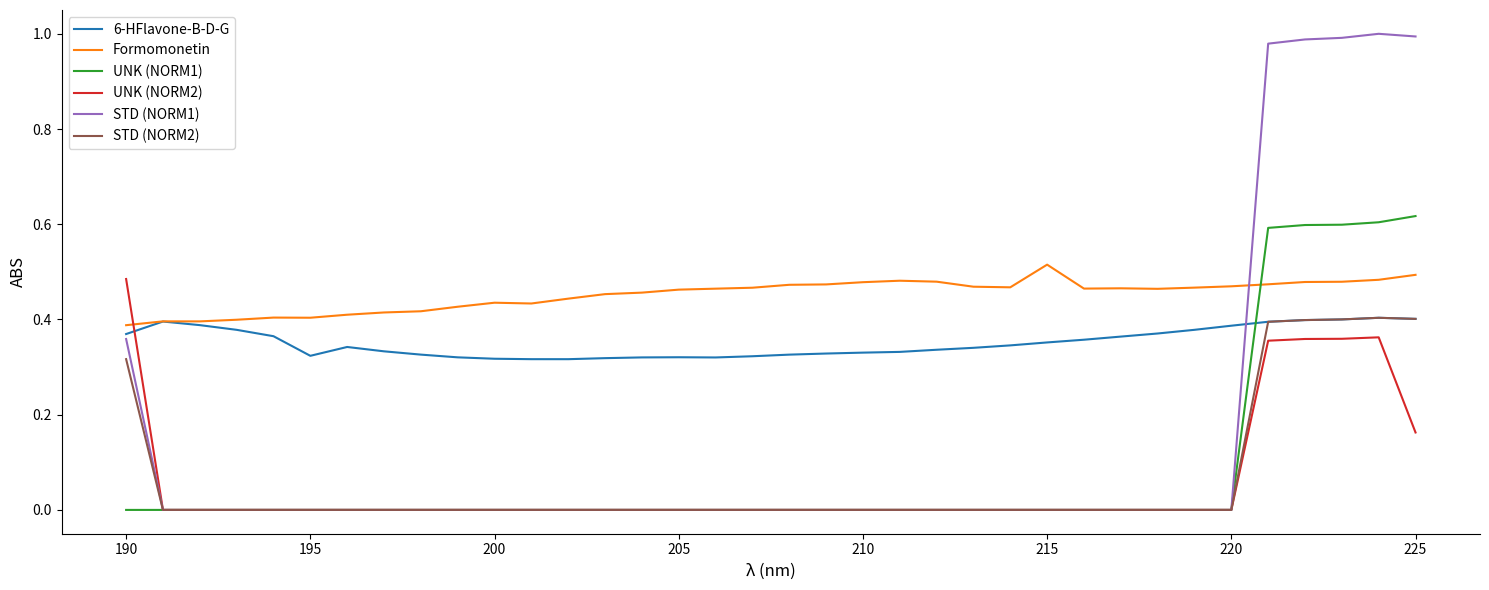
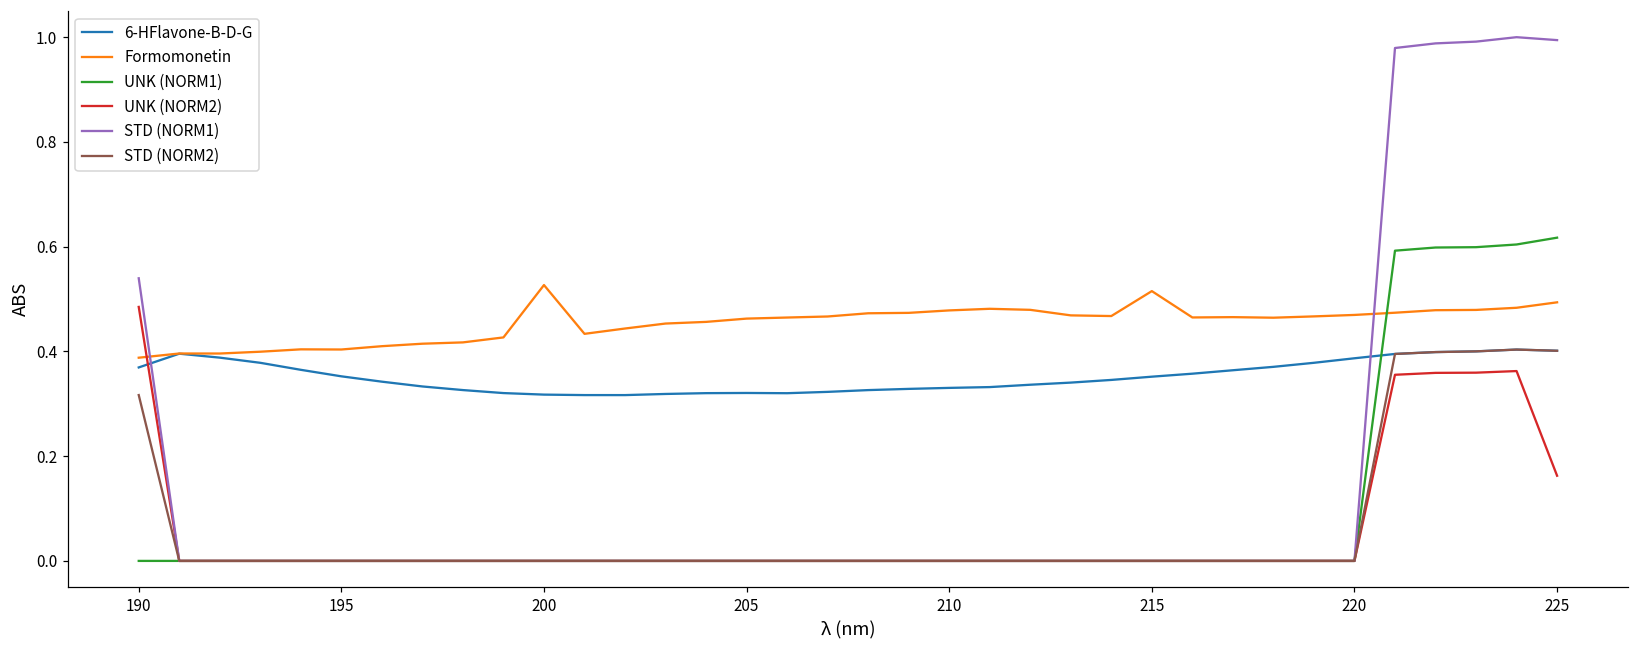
  {
    "6-HFlavone-B-D-G": {
      "190": 0.37,
-     "195": 0.32,
+     "195": 0.35,
      "200": 0.32,
      "205": 0.32,
      "210": 0.33,
      "215": 0.35,
      "220": 0.39
    },
    "Formomonetin": {
      "190": 0.39,
      "195": 0.40,
-     "200": 0.44,
+     "200": 0.53,
      "205": 0.46,
      "210": 0.48,
      "215": 0.52,
      "220": 0.47,
      "225": 0.49
    },
    "UNK (NORM1)": {
      "190": 0.00,
      "225": 0.62
    },
    "UNK (NORM2)": {
      "190": 0.48,
      "225": 0.16
    },
    "STD (NORM1)": {
-     "190": 0.36,
+     "190": 0.54,
      "225": 0.99
    },
    "STD (NORM2)": {
      "190": 0.32
    }
  }
